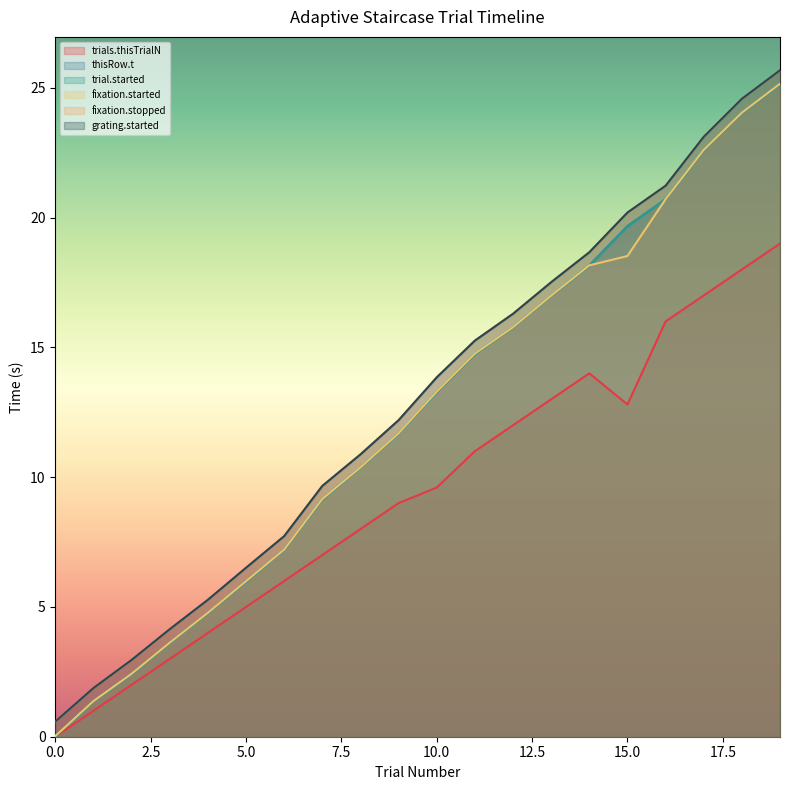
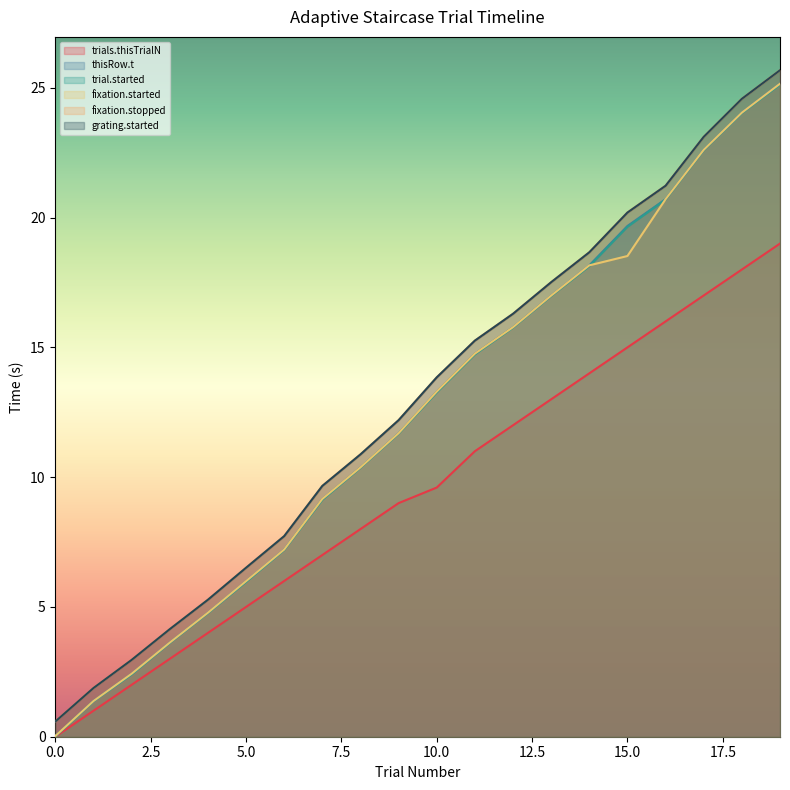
  {
    "trials.thisTrialN": {
      "5.0": 5.0,
      "10.0": 9.6,
-     "15.0": 12.8
+     "15.0": 15.0
    },
    "fixation.started": {
      "15.0": 18.5
    }
  }
